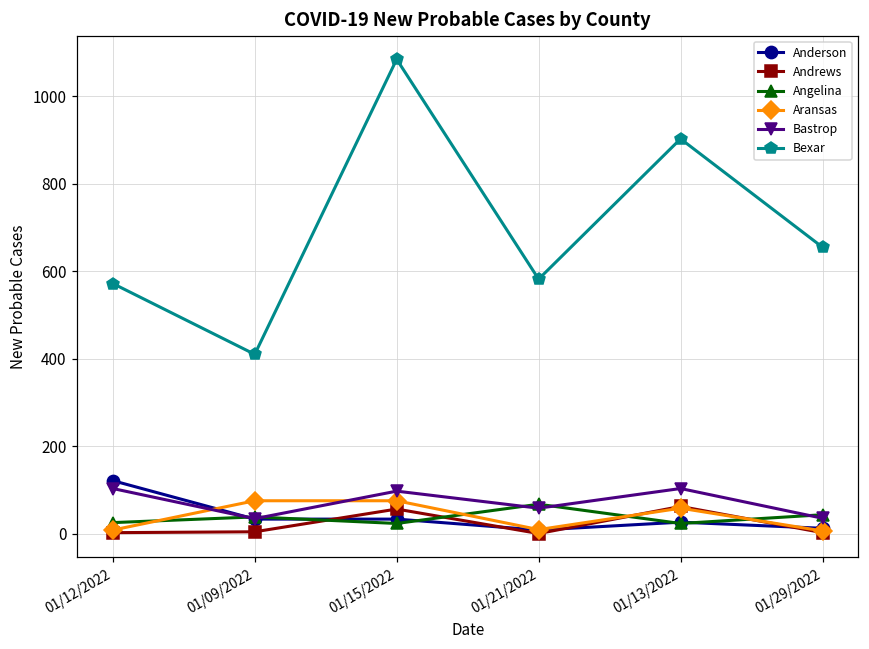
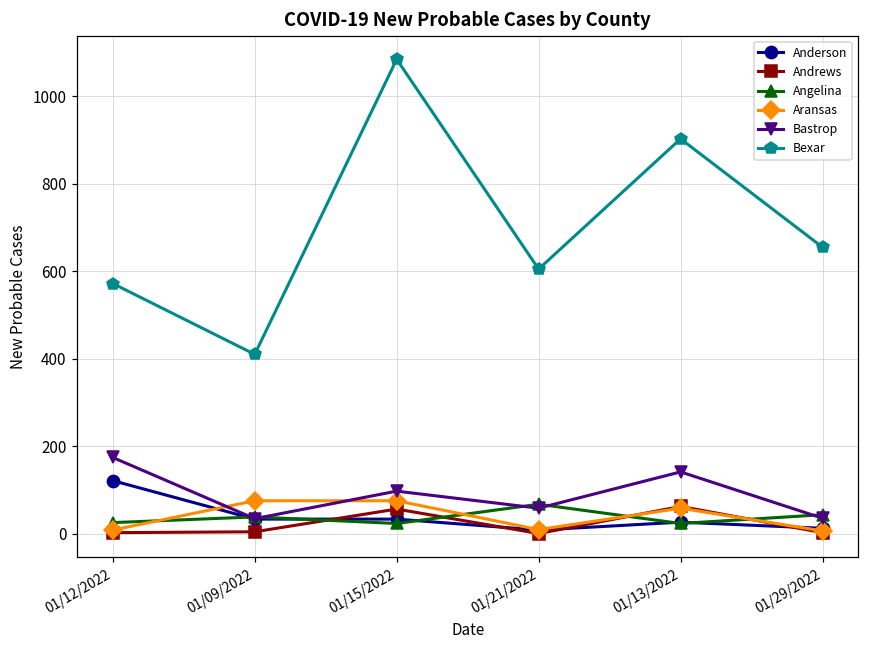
  {
    "Anderson": {
      "01/12/2022": 120,
      "01/15/2022": 30
    },
    "Andrews": {
      "01/09/2022": 0,
      "01/15/2022": 60,
      "01/21/2022": 0
    },
    "Angelina": {
      "01/12/2022": 30,
      "01/15/2022": 20,
      "01/21/2022": 70,
      "01/29/2022": 40
    },
    "Aransas": {
      "01/09/2022": 80,
      "01/15/2022": 80
    },
    "Bastrop": {
-     "01/12/2022": 100,
+     "01/12/2022": 170,
      "01/15/2022": 100,
      "01/21/2022": 60,
-     "01/13/2022": 100,
+     "01/13/2022": 140,
      "01/29/2022": 40
    },
    "Bexar": {
      "01/12/2022": 570,
      "01/09/2022": 410,
      "01/15/2022": 1090,
-     "01/21/2022": 580,
+     "01/21/2022": 610,
      "01/13/2022": 900,
      "01/29/2022": 660
    }
  }
